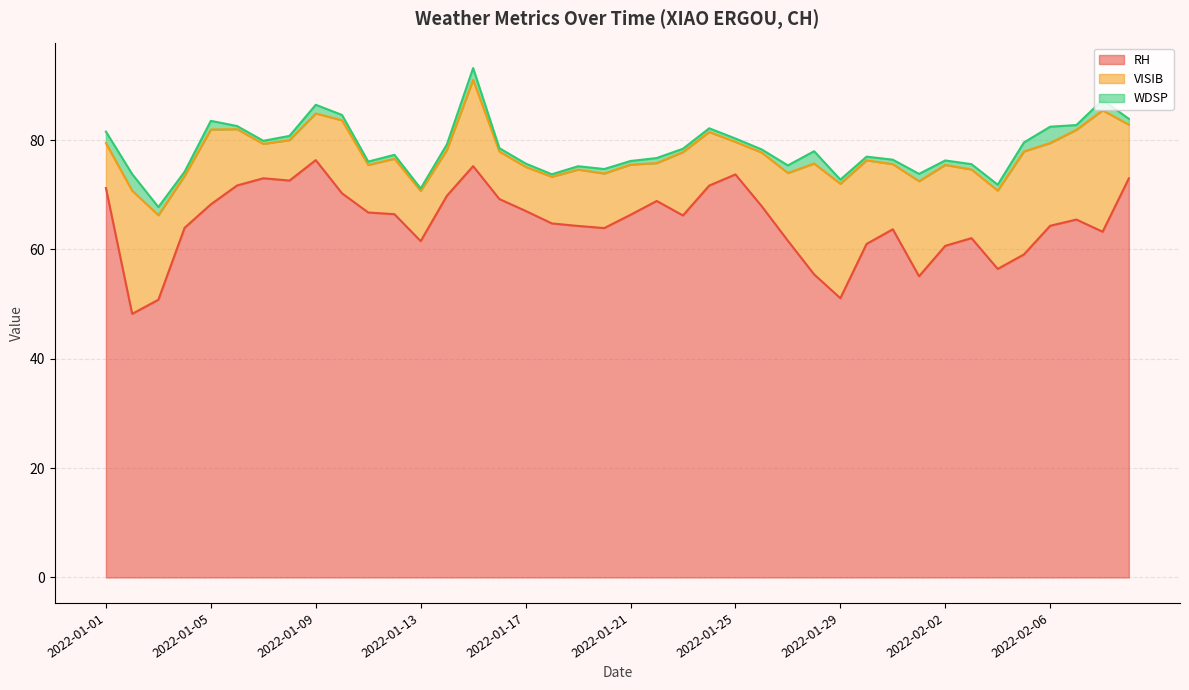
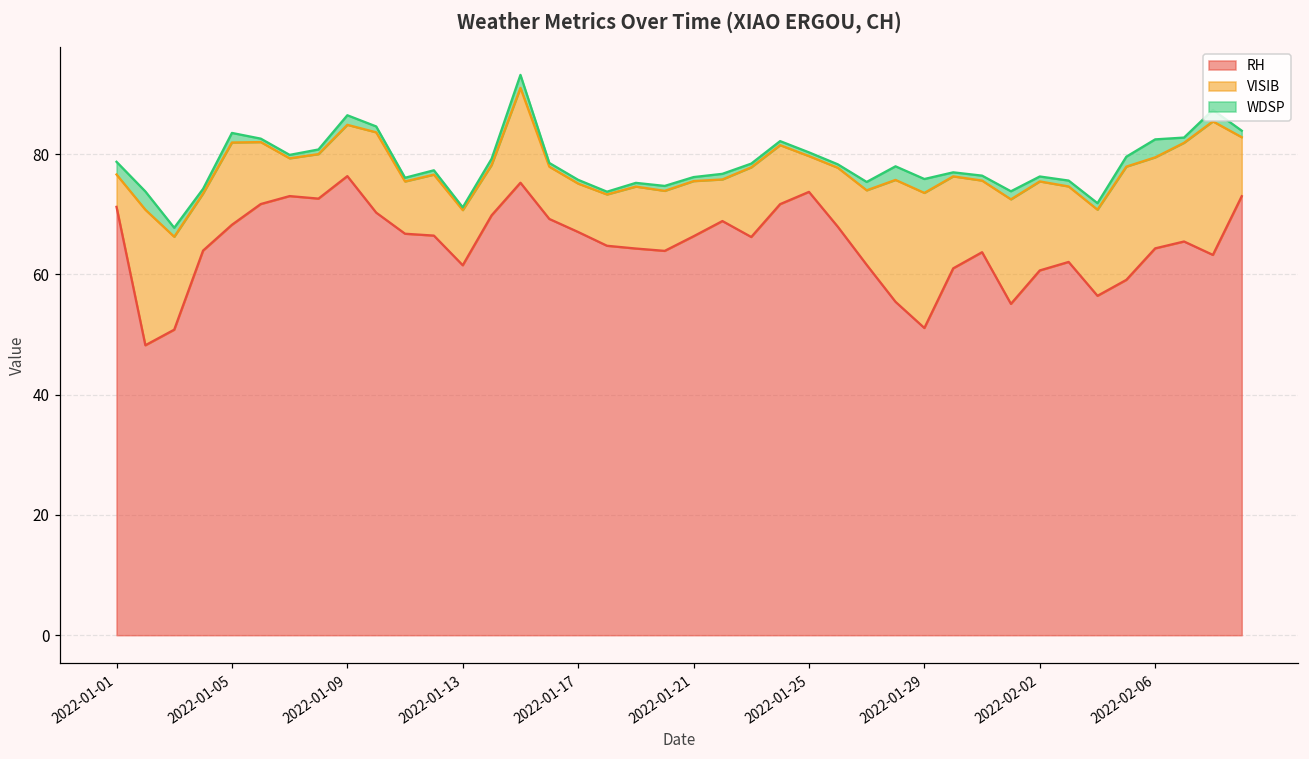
  {
    "RH": {
      "2022-01-01": 71,
      "2022-01-05": 68,
      "2022-01-09": 76,
      "2022-01-13": 62,
      "2022-01-17": 67,
      "2022-01-21": 66,
      "2022-01-25": 74,
      "2022-01-29": 51,
      "2022-02-02": 61,
      "2022-02-06": 64
    },
    "VISIB": {
-     "2022-01-01": 8,
+     "2022-01-01": 5,
      "2022-01-05": 14,
      "2022-01-09": 9,
      "2022-01-17": 8,
      "2022-01-21": 9,
      "2022-01-25": 6,
-     "2022-01-29": 21,
+     "2022-01-29": 22,
      "2022-02-02": 15,
      "2022-02-06": 15
    },
    "WDSP": {
      "2022-01-01": 2,
      "2022-01-05": 2,
      "2022-01-09": 2,
      "2022-01-17": 1,
      "2022-01-21": 1,
      "2022-01-25": 1,
-     "2022-01-29": 1,
+     "2022-01-29": 2,
      "2022-02-02": 1,
      "2022-02-06": 3
    }
  }
